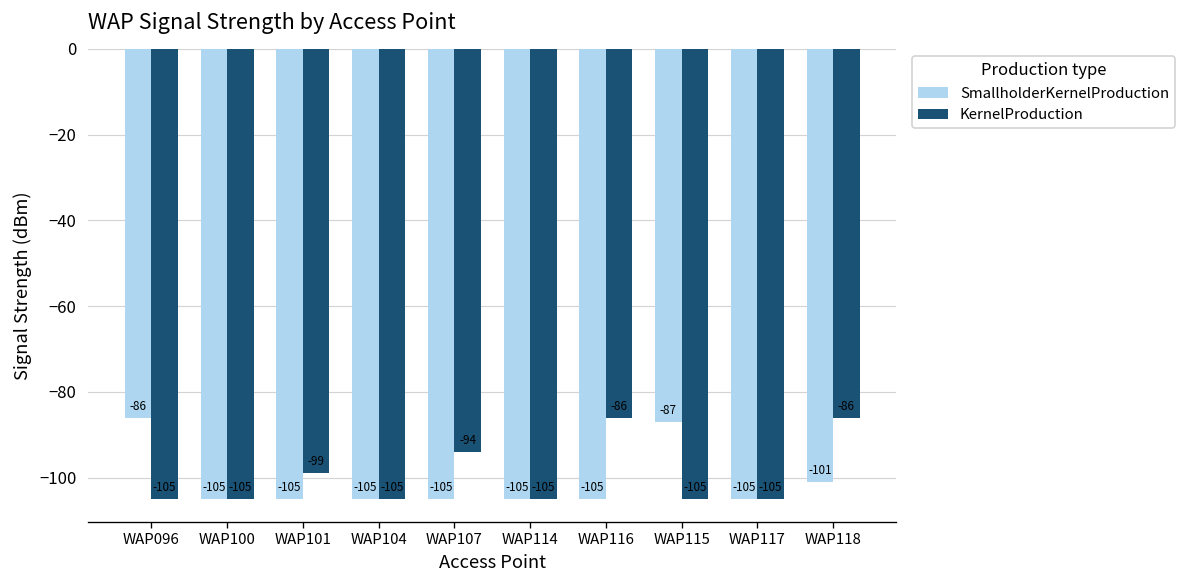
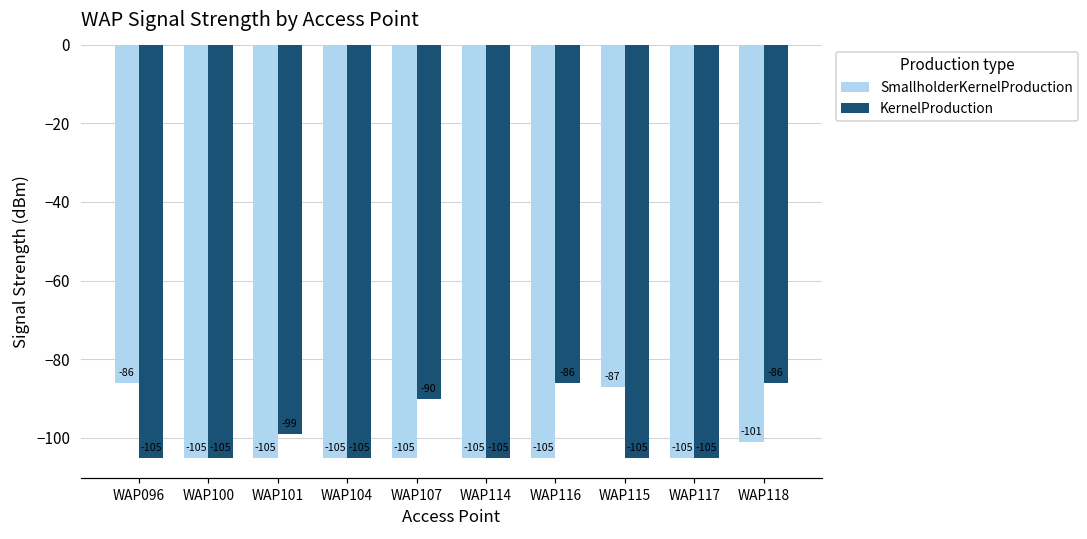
  {
    "SmallholderKernelProduction": {
      "WAP096": -86,
      "WAP100": -105,
      "WAP101": -105,
      "WAP104": -105,
      "WAP107": -105,
      "WAP114": -105,
      "WAP116": -105,
      "WAP115": -87,
      "WAP117": -105,
      "WAP118": -101
    },
    "KernelProduction": {
      "WAP096": -105,
      "WAP100": -105,
      "WAP101": -99,
      "WAP104": -105,
-     "WAP107": -94,
+     "WAP107": -90,
      "WAP114": -105,
      "WAP116": -86,
      "WAP115": -105,
      "WAP117": -105,
      "WAP118": -86
    }
  }
